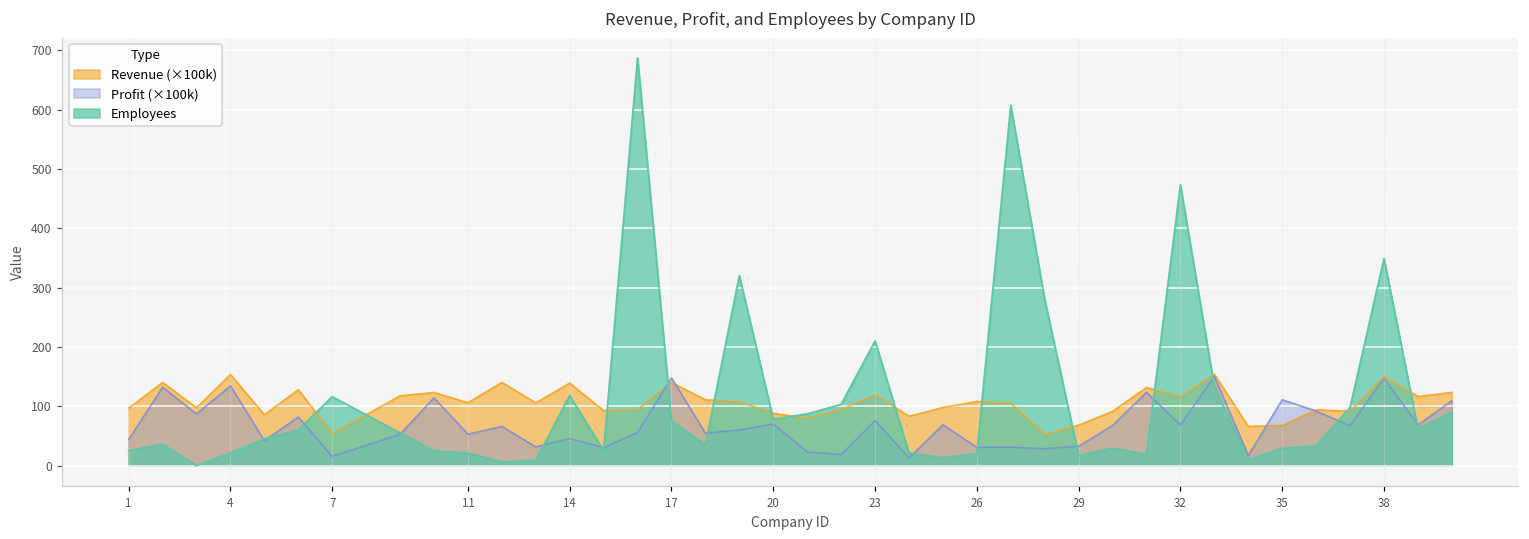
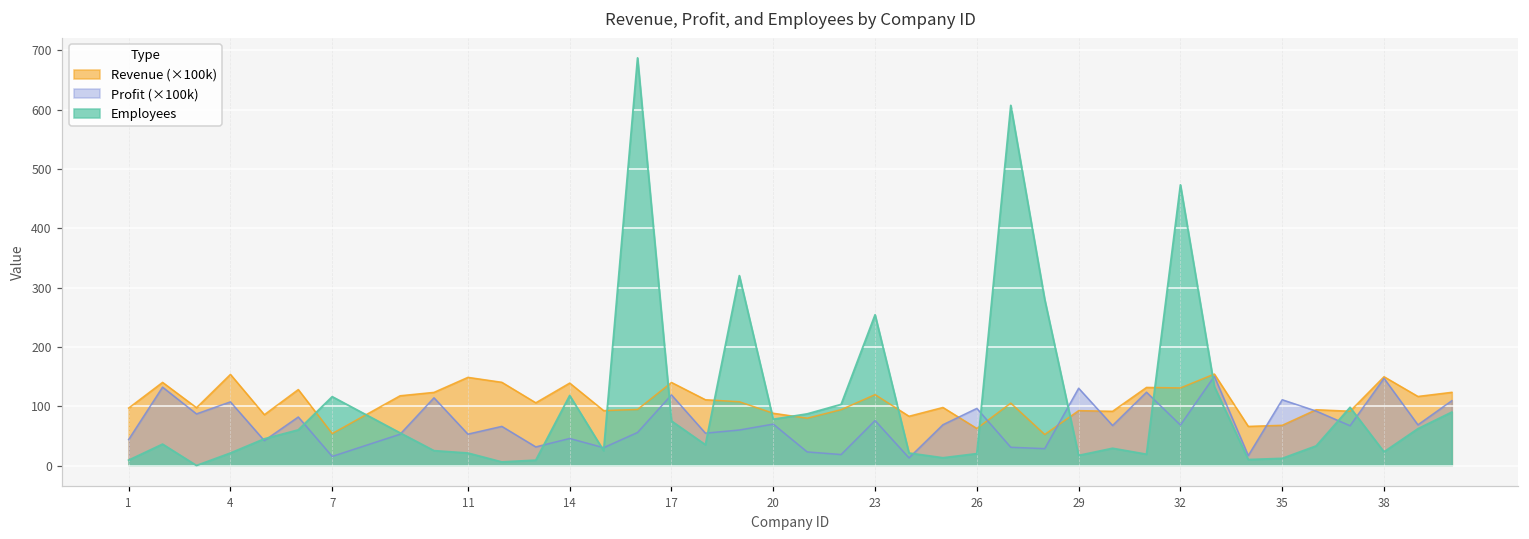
  {
    "Revenue (×100k)": {
      "1": 100,
      "4": 150,
      "7": 50,
-     "11": 110,
+     "11": 150,
      "14": 140,
      "17": 140,
      "20": 90,
      "23": 120,
-     "26": 110,
-     "29": 70,
-     "32": 120,
+     "26": 60,
+     "29": 90,
+     "32": 130,
      "35": 70
    },
    "Profit (×100k)": {
      "1": 40,
-     "4": 130,
+     "4": 110,
      "7": 20,
      "11": 50,
      "14": 50,
-     "17": 150,
+     "17": 120,
      "20": 70,
      "23": 80,
-     "26": 30,
-     "29": 30,
+     "26": 100,
+     "29": 130,
      "32": 70,
      "35": 110
    },
    "Employees": {
-     "1": 30,
+     "1": 10,
      "4": 20,
      "7": 120,
      "11": 20,
      "14": 120,
      "17": 80,
      "20": 80,
-     "23": 210,
+     "23": 250,
      "26": 20,
      "29": 20,
      "32": 470,
-     "35": 30,
-     "38": 350
+     "35": 10,
+     "38": 20
    }
  }
